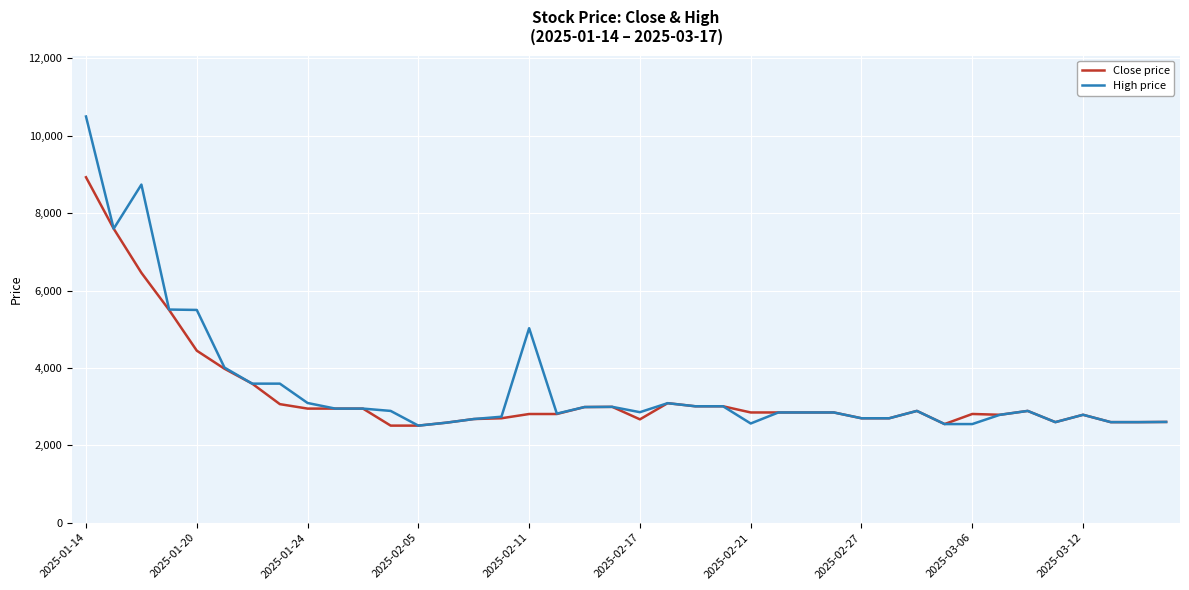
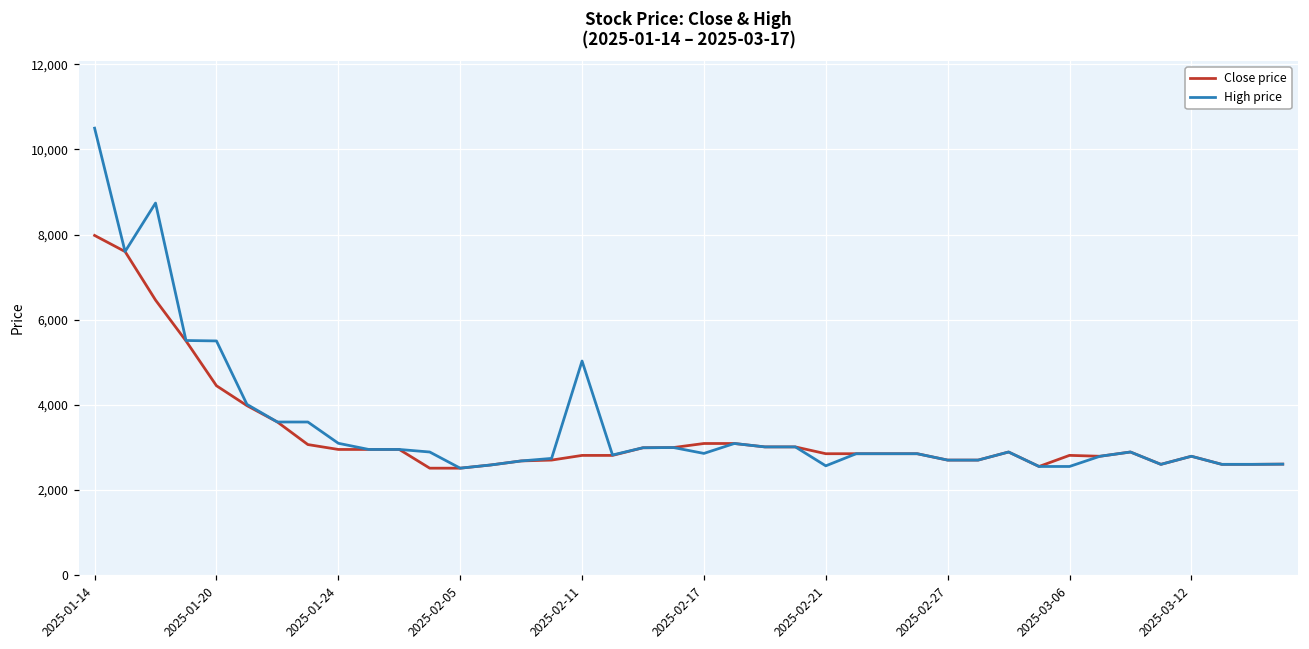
  {
    "Close price": {
-     "2025-01-14": "8,900",
+     "2025-01-14": "8,000",
      "2025-01-20": "4,400",
      "2025-01-24": "3,000",
      "2025-02-11": "2,800",
-     "2025-02-17": "2,700",
+     "2025-02-17": "3,100",
      "2025-02-21": "2,900",
      "2025-03-06": "2,800"
    },
    "High price": {
      "2025-01-14": "10,500",
      "2025-01-20": "5,500",
      "2025-01-24": "3,100",
      "2025-02-11": "5,000",
      "2025-02-17": "2,900",
      "2025-02-21": "2,600",
      "2025-03-06": "2,600"
    }
  }
